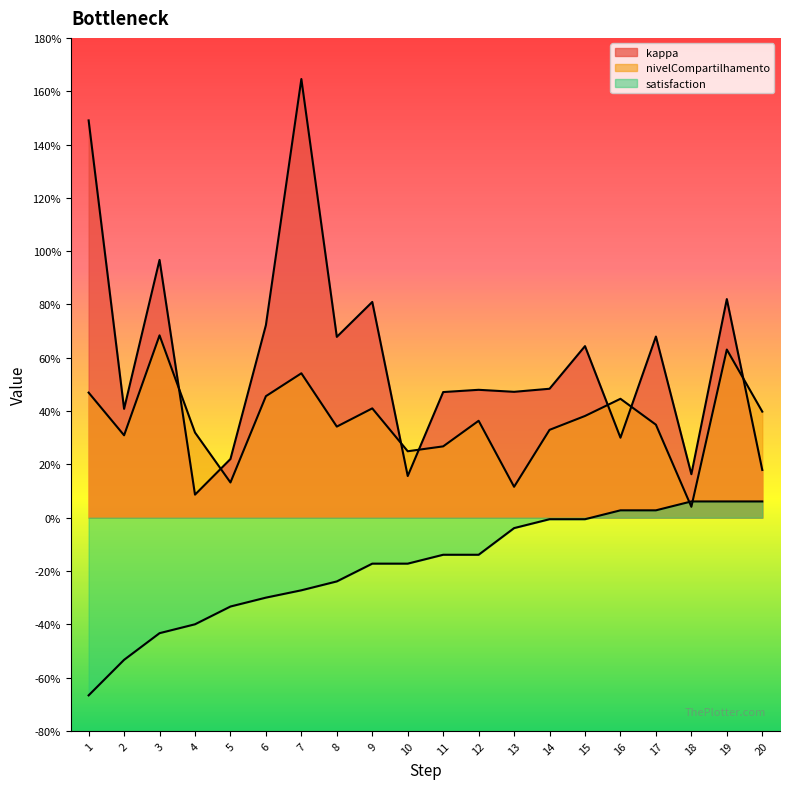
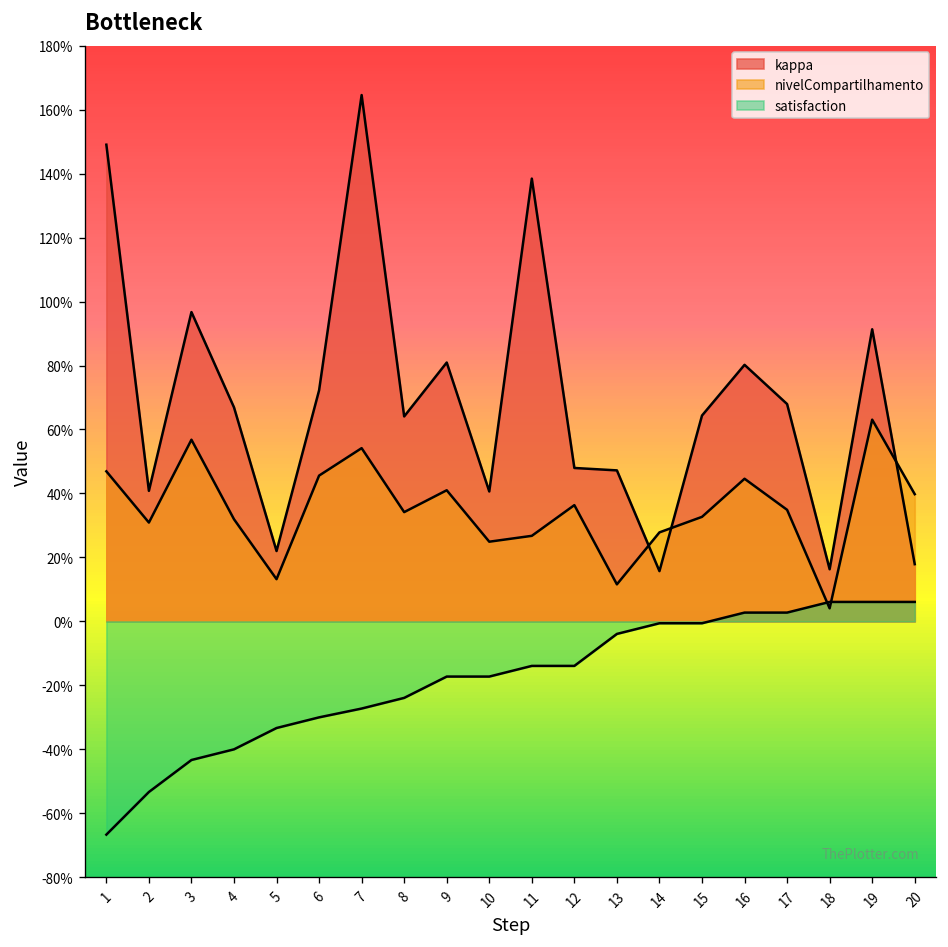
  {
    "kappa": {
      "1": "149%",
      "2": "41%",
      "3": "97%",
-     "4": "9%",
+     "4": "67%",
      "5": "22%",
      "6": "72%",
      "7": "165%",
-     "8": "68%",
+     "8": "64%",
      "9": "81%",
-     "10": "16%",
-     "11": "47%",
+     "10": "41%",
+     "11": "138%",
      "12": "48%",
      "13": "47%",
-     "14": "48%",
+     "14": "16%",
      "15": "64%",
-     "16": "30%",
+     "16": "80%",
      "17": "68%",
      "18": "16%",
-     "19": "82%",
+     "19": "91%",
      "20": "18%"
    },
    "nivelCompartilhamento": {
      "1": "47%",
      "2": "31%",
-     "3": "68%",
+     "3": "57%",
      "4": "32%",
      "5": "13%",
      "6": "46%",
      "7": "54%",
      "8": "34%",
      "9": "41%",
      "10": "25%",
      "11": "27%",
      "12": "36%",
      "13": "12%",
-     "14": "33%",
-     "15": "38%",
+     "14": "28%",
+     "15": "33%",
      "16": "45%",
      "17": "35%",
      "18": "4%",
      "19": "63%",
      "20": "40%"
    }
  }
